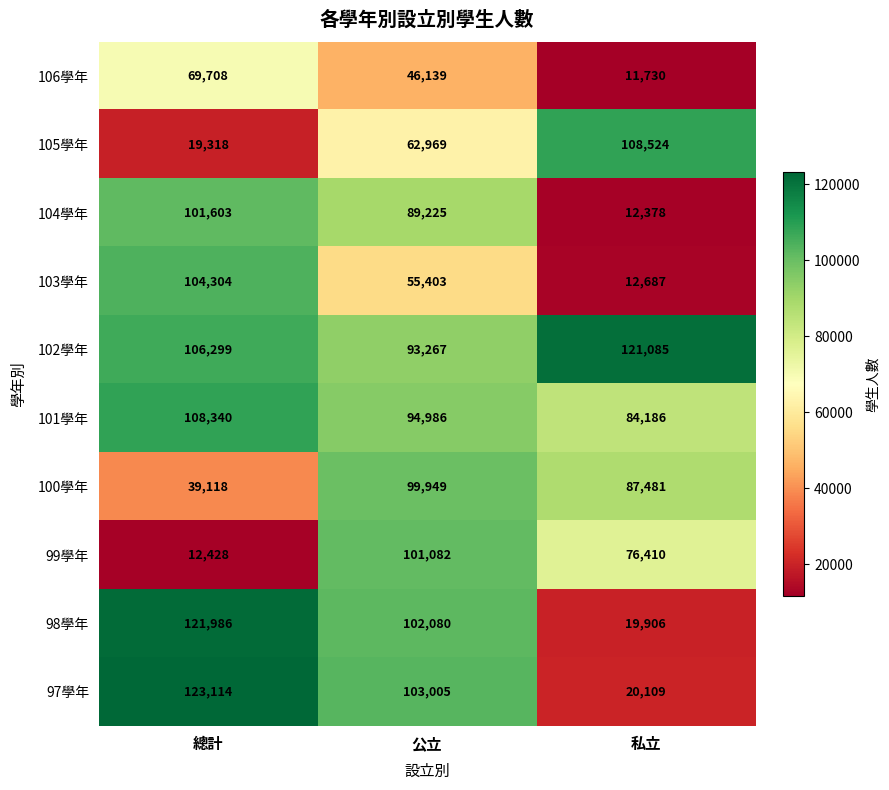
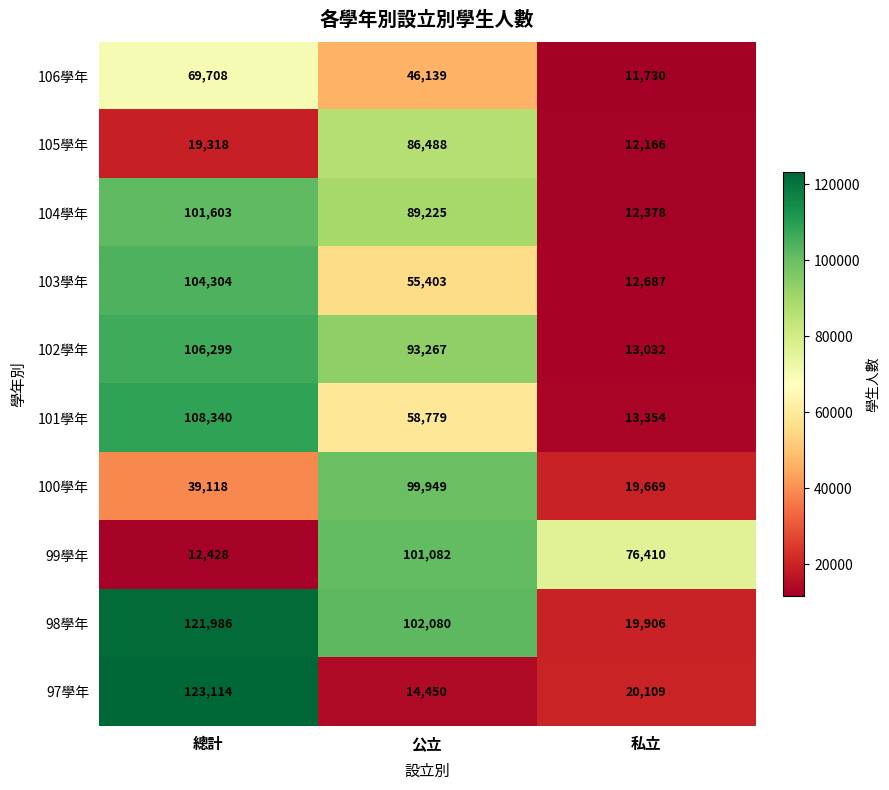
  {
    "106學年": {
      "總計": "69,708",
      "公立": "46,139",
      "私立": "11,730"
    },
    "105學年": {
      "總計": "19,318",
-     "公立": "62,969",
-     "私立": "108,524"
+     "公立": "86,488",
+     "私立": "12,166"
    },
    "104學年": {
      "總計": "101,603",
      "公立": "89,225",
      "私立": "12,378"
    },
    "103學年": {
      "總計": "104,304",
      "公立": "55,403",
      "私立": "12,687"
    },
    "102學年": {
      "總計": "106,299",
      "公立": "93,267",
-     "私立": "121,085"
+     "私立": "13,032"
    },
    "101學年": {
      "總計": "108,340",
-     "公立": "94,986",
-     "私立": "84,186"
+     "公立": "58,779",
+     "私立": "13,354"
    },
    "100學年": {
      "總計": "39,118",
      "公立": "99,949",
-     "私立": "87,481"
+     "私立": "19,669"
    },
    "99學年": {
      "總計": "12,428",
      "公立": "101,082",
      "私立": "76,410"
    },
    "98學年": {
      "總計": "121,986",
      "公立": "102,080",
      "私立": "19,906"
    },
    "97學年": {
      "總計": "123,114",
-     "公立": "103,005",
+     "公立": "14,450",
      "私立": "20,109"
    }
  }
